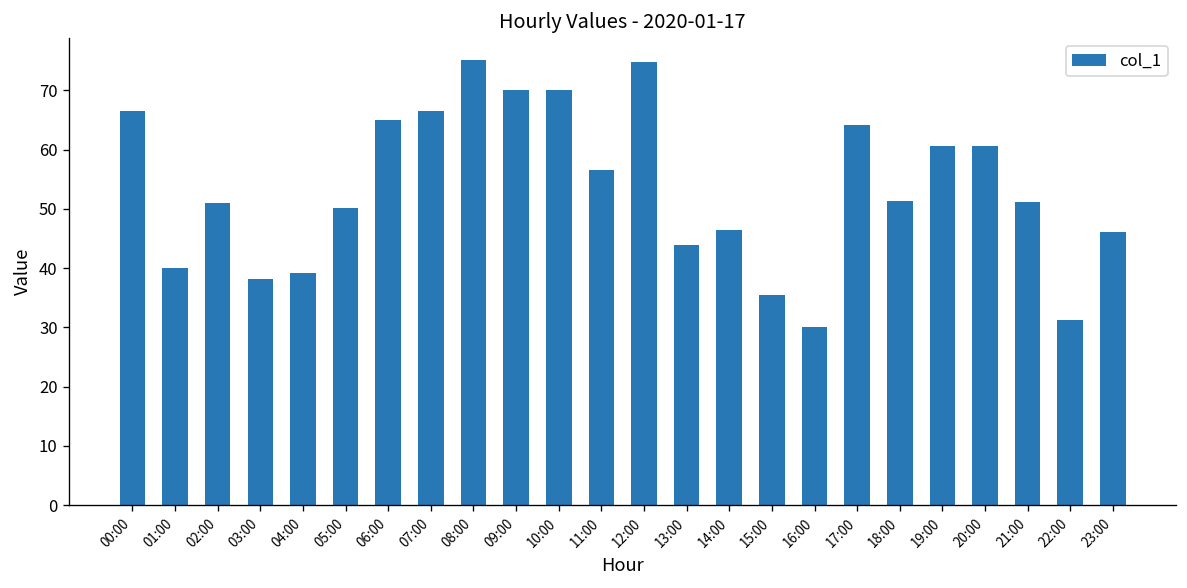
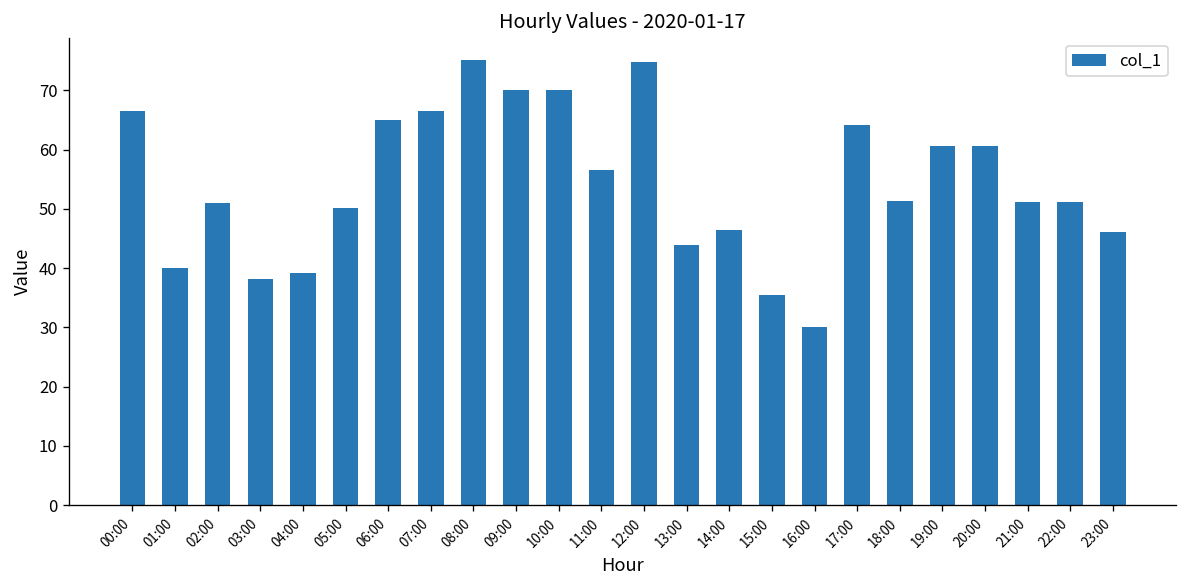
  {
    "00:00": 67,
    "01:00": 40,
    "02:00": 51,
    "03:00": 38,
    "04:00": 39,
    "05:00": 50,
    "06:00": 65,
    "07:00": 67,
    "08:00": 75,
    "09:00": 70,
    "10:00": 70,
    "11:00": 57,
    "12:00": 75,
    "13:00": 44,
    "14:00": 46,
    "15:00": 36,
    "16:00": 30,
    "17:00": 64,
    "18:00": 51,
    "19:00": 61,
    "20:00": 61,
    "21:00": 51,
-   "22:00": 31,
+   "22:00": 51,
    "23:00": 46
  }
